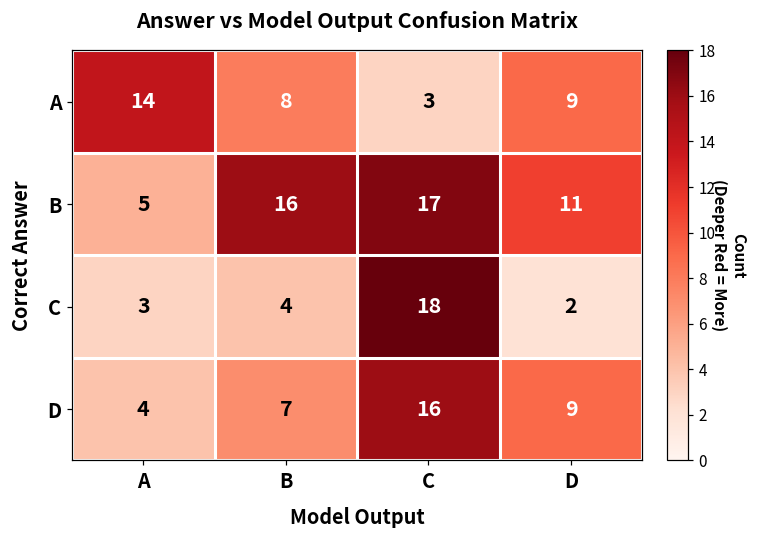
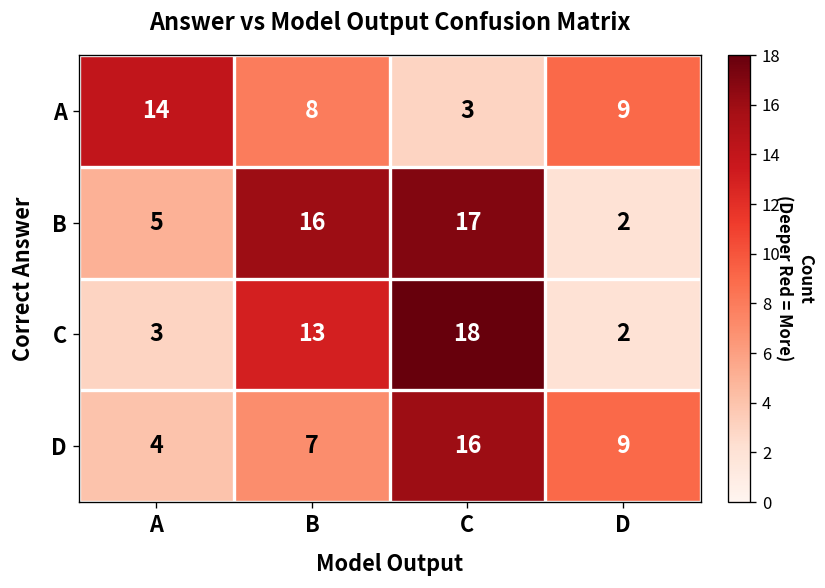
  {
    "A": {
      "A": 14,
      "B": 8,
      "C": 3,
      "D": 9
    },
    "B": {
      "A": 5,
      "B": 16,
      "C": 17,
-     "D": 11
+     "D": 2
    },
    "C": {
      "A": 3,
-     "B": 4,
+     "B": 13,
      "C": 18,
      "D": 2
    },
    "D": {
      "A": 4,
      "B": 7,
      "C": 16,
      "D": 9
    }
  }
